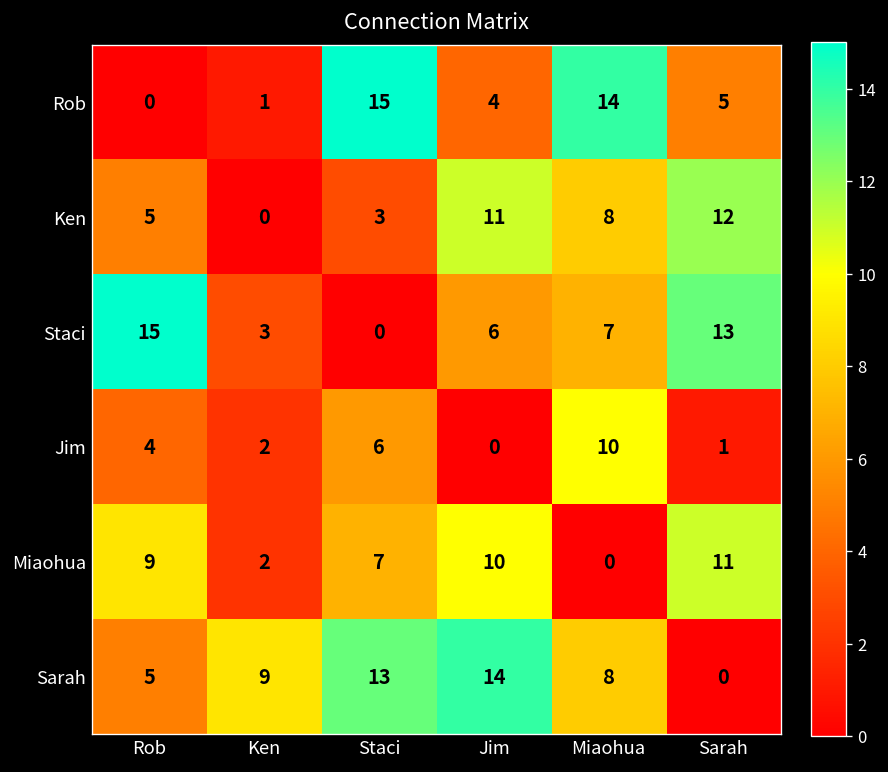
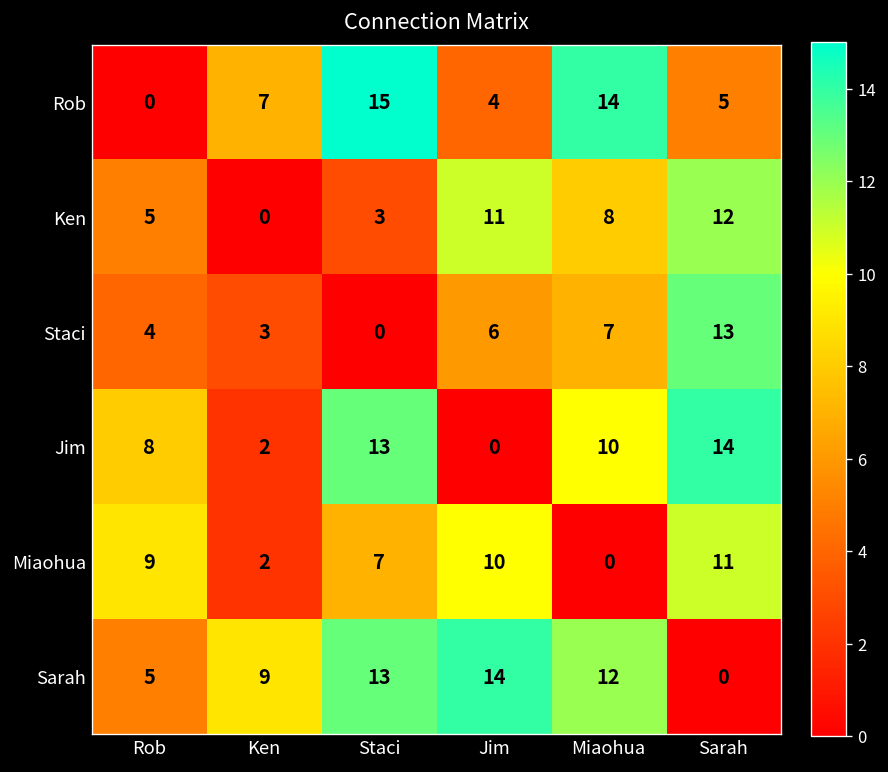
  {
    "Rob": {
      "Rob": 0,
-     "Ken": 1,
+     "Ken": 7,
      "Staci": 15,
      "Jim": 4,
      "Miaohua": 14,
      "Sarah": 5
    },
    "Ken": {
      "Rob": 5,
      "Ken": 0,
      "Staci": 3,
      "Jim": 11,
      "Miaohua": 8,
      "Sarah": 12
    },
    "Staci": {
-     "Rob": 15,
+     "Rob": 4,
      "Ken": 3,
      "Staci": 0,
      "Jim": 6,
      "Miaohua": 7,
      "Sarah": 13
    },
    "Jim": {
-     "Rob": 4,
+     "Rob": 8,
      "Ken": 2,
-     "Staci": 6,
+     "Staci": 13,
      "Jim": 0,
      "Miaohua": 10,
-     "Sarah": 1
+     "Sarah": 14
    },
    "Miaohua": {
      "Rob": 9,
      "Ken": 2,
      "Staci": 7,
      "Jim": 10,
      "Miaohua": 0,
      "Sarah": 11
    },
    "Sarah": {
      "Rob": 5,
      "Ken": 9,
      "Staci": 13,
      "Jim": 14,
-     "Miaohua": 8,
+     "Miaohua": 12,
      "Sarah": 0
    }
  }
